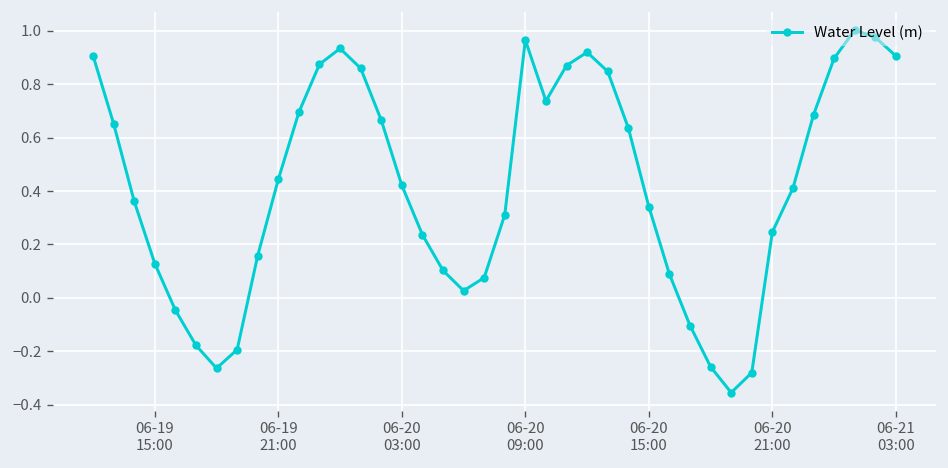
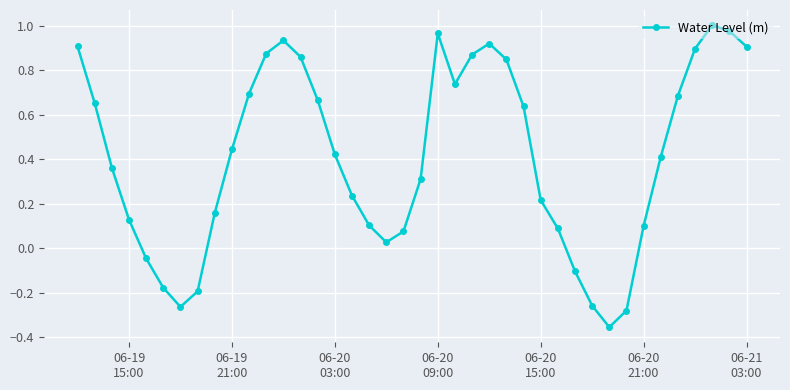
  {
    "06-19 15:00": 0.13,
    "06-19 21:00": 0.44,
    "06-20 03:00": 0.42,
    "06-20 09:00": 0.96,
-   "06-20 15:00": 0.34,
-   "06-20 21:00": 0.25,
+   "06-20 15:00": 0.22,
+   "06-20 21:00": 0.10,
    "06-21 03:00": 0.91
  }
